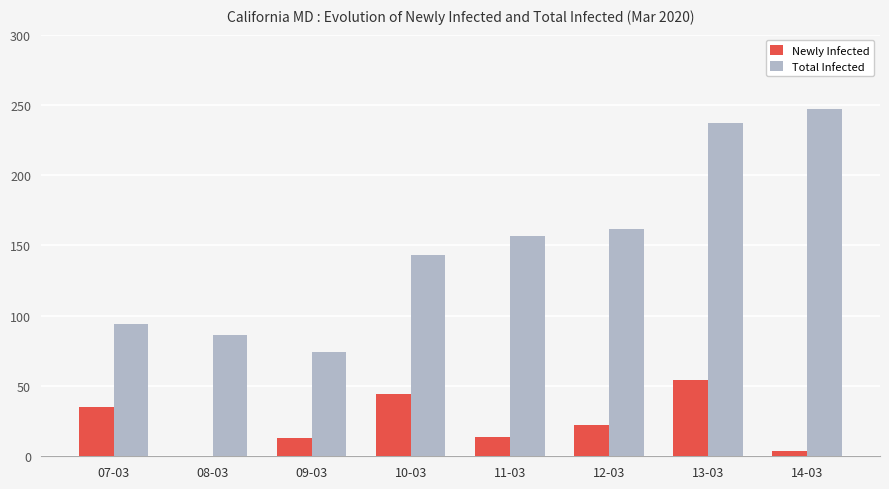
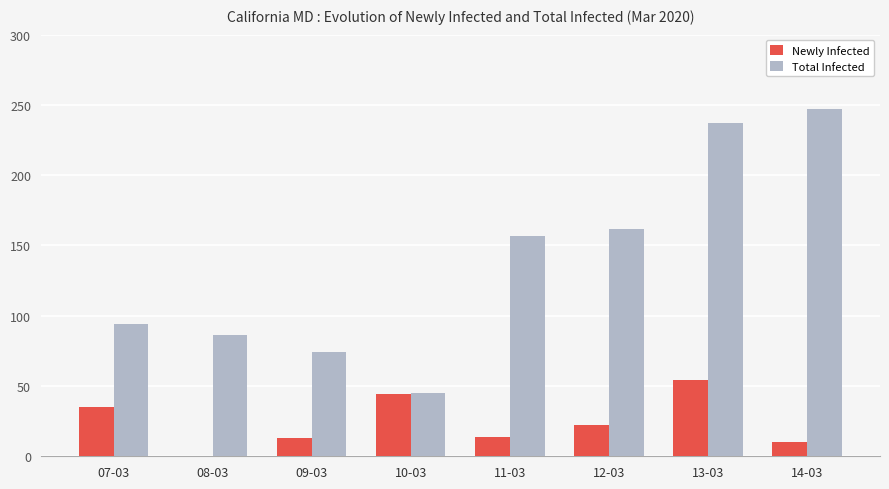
  {
    "Newly Infected": {
      "07-03": 35,
      "08-03": 0,
      "09-03": 13,
      "10-03": 44,
      "11-03": 14,
      "12-03": 22,
      "13-03": 54,
-     "14-03": 4
+     "14-03": 10
    },
    "Total Infected": {
      "07-03": 94,
      "08-03": 86,
      "09-03": 74,
-     "10-03": 143,
+     "10-03": 45,
      "11-03": 157,
      "12-03": 162,
      "13-03": 237,
      "14-03": 247
    }
  }
